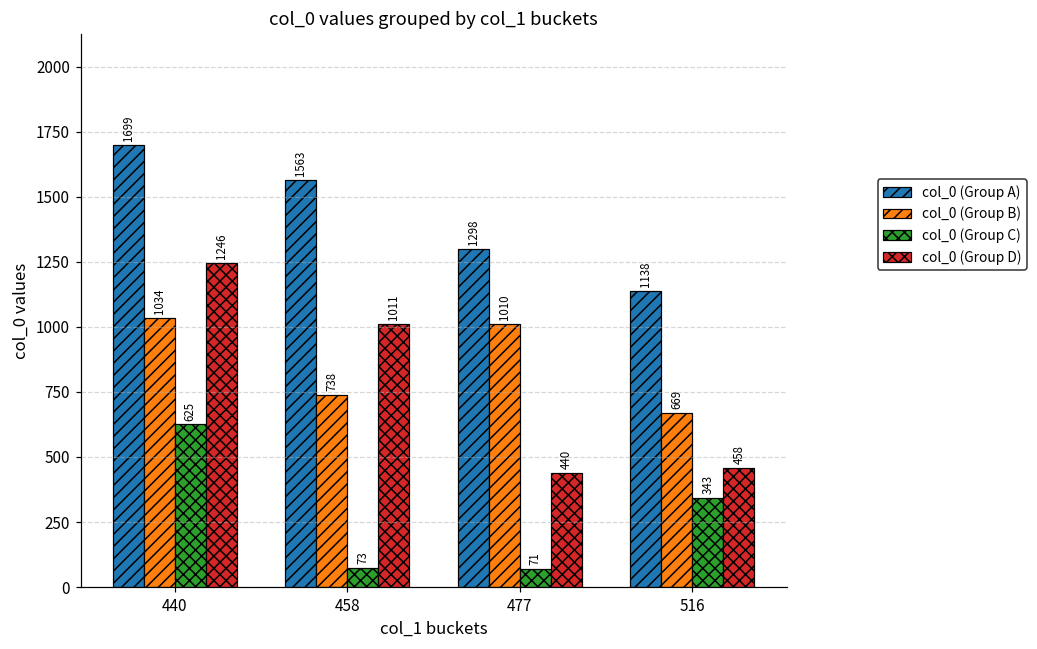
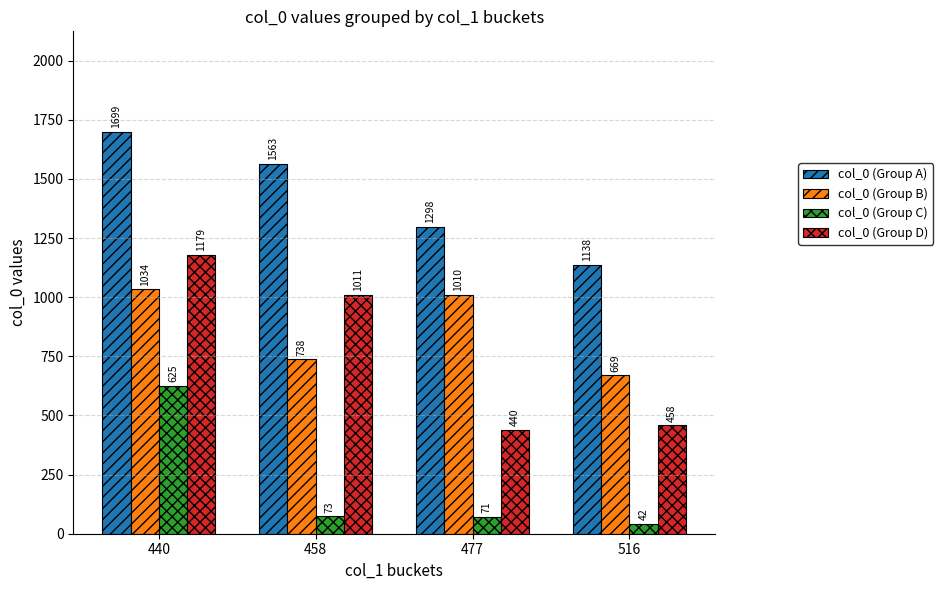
  {
    "col_0 (Group A)": {
      "440": 1699,
      "458": 1563,
      "477": 1298,
      "516": 1138
    },
    "col_0 (Group B)": {
      "440": 1034,
      "458": 738,
      "477": 1010,
      "516": 669
    },
    "col_0 (Group C)": {
      "440": 625,
      "458": 73,
      "477": 71,
-     "516": 343
+     "516": 42
    },
    "col_0 (Group D)": {
-     "440": 1246,
+     "440": 1179,
      "458": 1011,
      "477": 440,
      "516": 458
    }
  }
